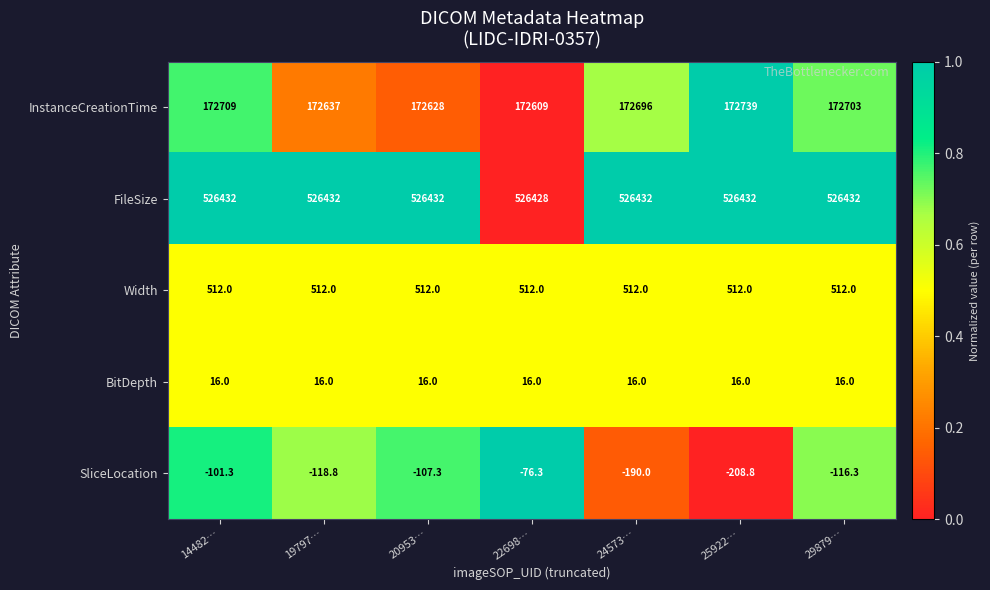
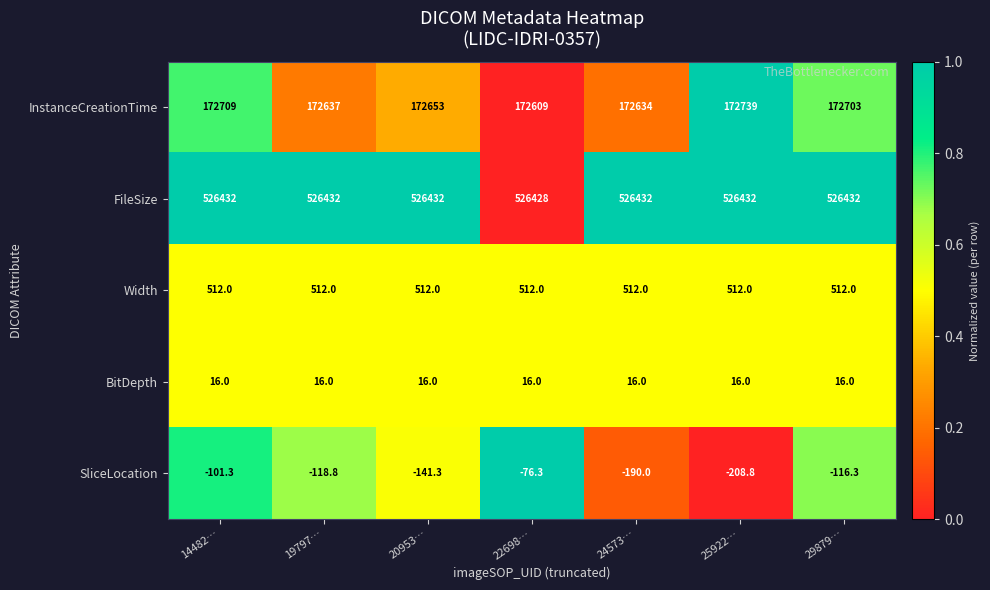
  {
    "InstanceCreationTime": {
      "14482…": 172709,
      "19797…": 172637,
-     "20953…": 172628,
+     "20953…": 172653,
      "22698…": 172609,
-     "24573…": 172696,
+     "24573…": 172634,
      "25922…": 172739
    },
    "FileSize": {
      "14482…": 526432,
      "19797…": 526432,
      "20953…": 526432,
      "22698…": 526428,
      "24573…": 526432,
      "25922…": 526432,
      "29879…": 526432
    },
    "Width": {
      "14482…": 512.0,
      "19797…": 512.0,
      "20953…": 512.0,
      "22698…": 512.0,
      "24573…": 512.0,
      "25922…": 512.0,
      "29879…": 512.0
    },
    "BitDepth": {
      "14482…": 16.0,
      "19797…": 16.0,
      "20953…": 16.0,
      "22698…": 16.0,
      "24573…": 16.0,
      "25922…": 16.0,
      "29879…": 16.0
    },
    "SliceLocation": {
      "14482…": -101.3,
      "19797…": -118.8,
-     "20953…": -107.3,
+     "20953…": -141.3,
      "22698…": -76.3,
      "24573…": -190.0,
      "25922…": -208.8,
      "29879…": -116.3
    }
  }
